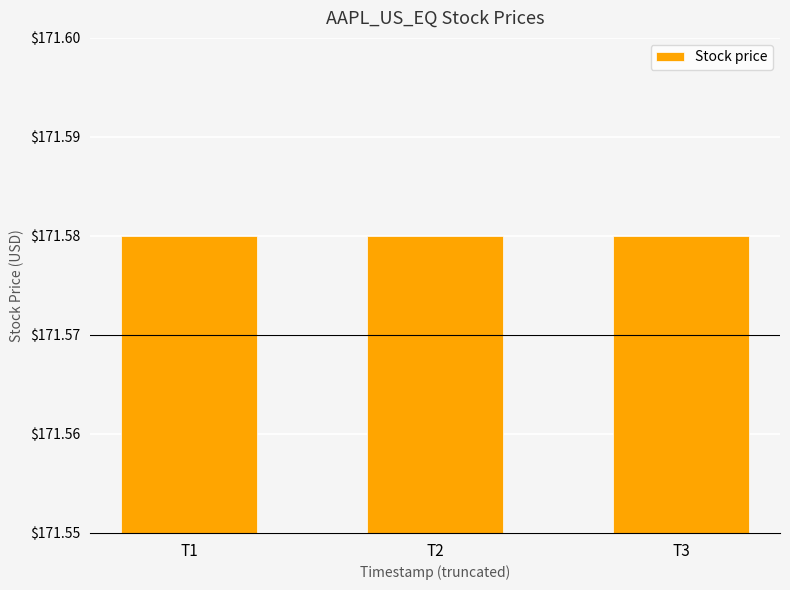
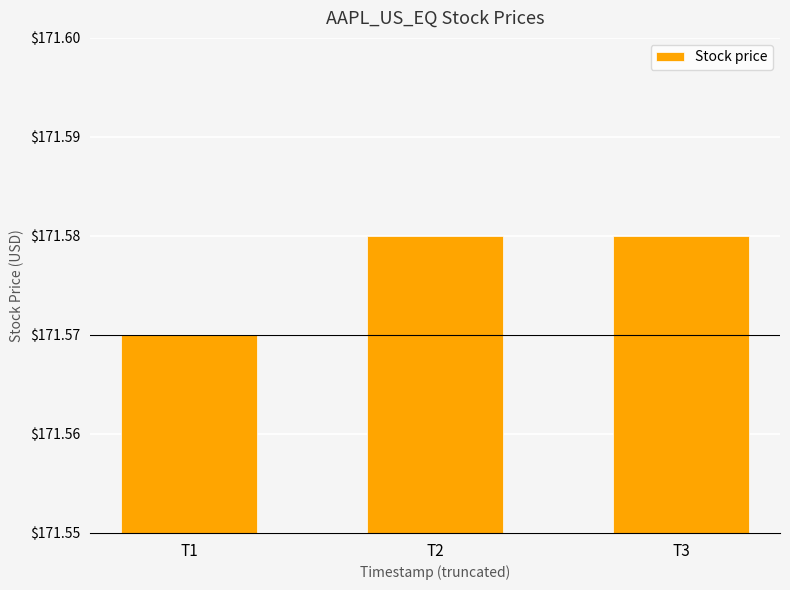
  {
-   "T1": "$171.58",
+   "T1": "$171.57",
    "T2": "$171.58",
    "T3": "$171.58"
  }
